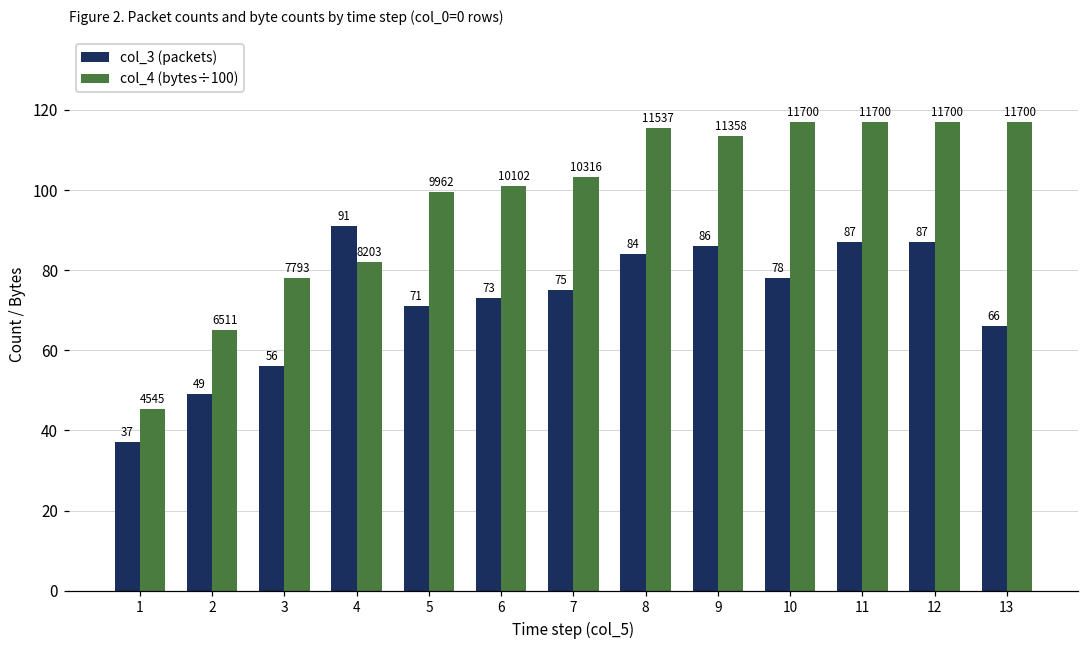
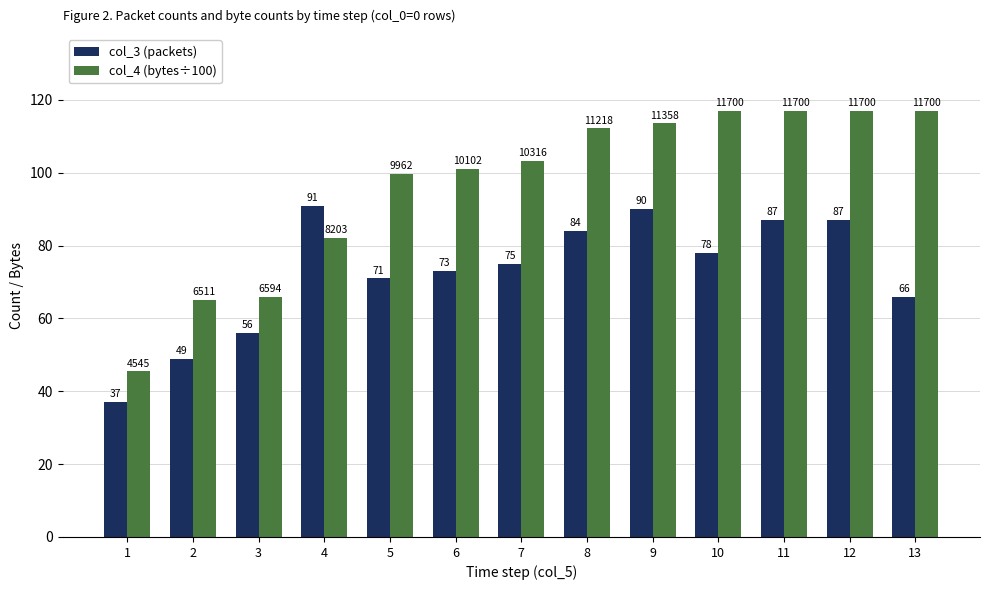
  {
    "col_3 (packets)": {
      "1": 37,
      "2": 49,
      "3": 56,
      "4": 91,
      "5": 71,
      "6": 73,
      "7": 75,
      "8": 84,
-     "9": 86,
+     "9": 90,
      "10": 78,
      "11": 87,
      "12": 87,
      "13": 66
    },
    "col_4 (bytes÷100)": {
-     "3": 7793,
-     "8": 11537
+     "3": 6594,
+     "8": 11218
    }
  }
